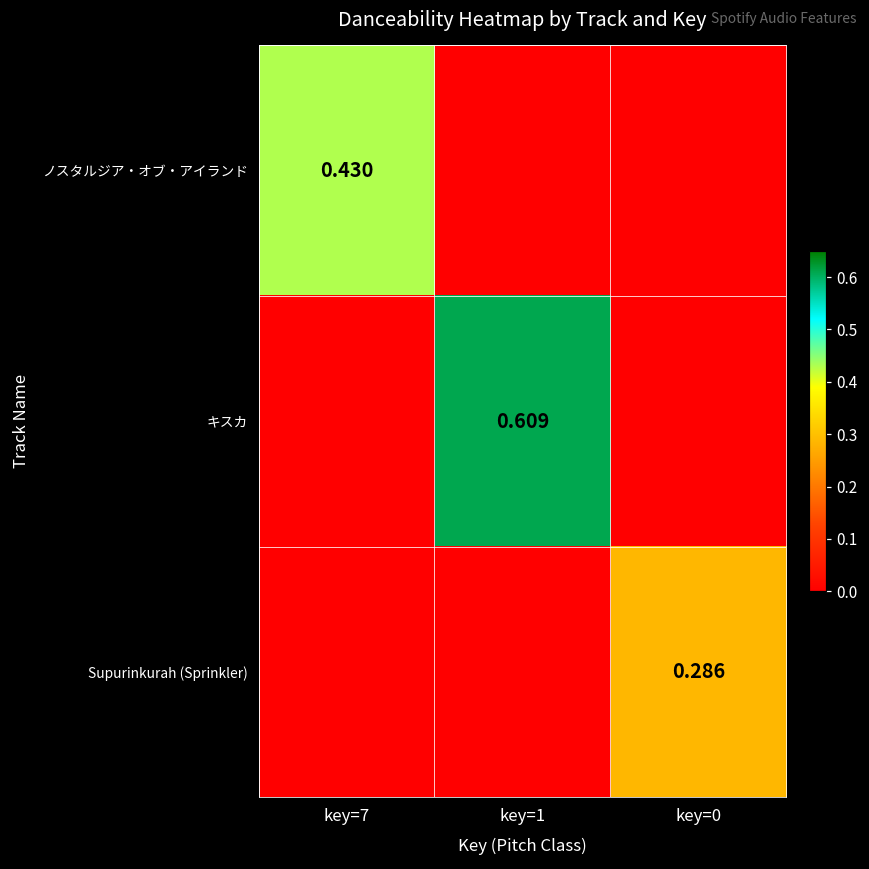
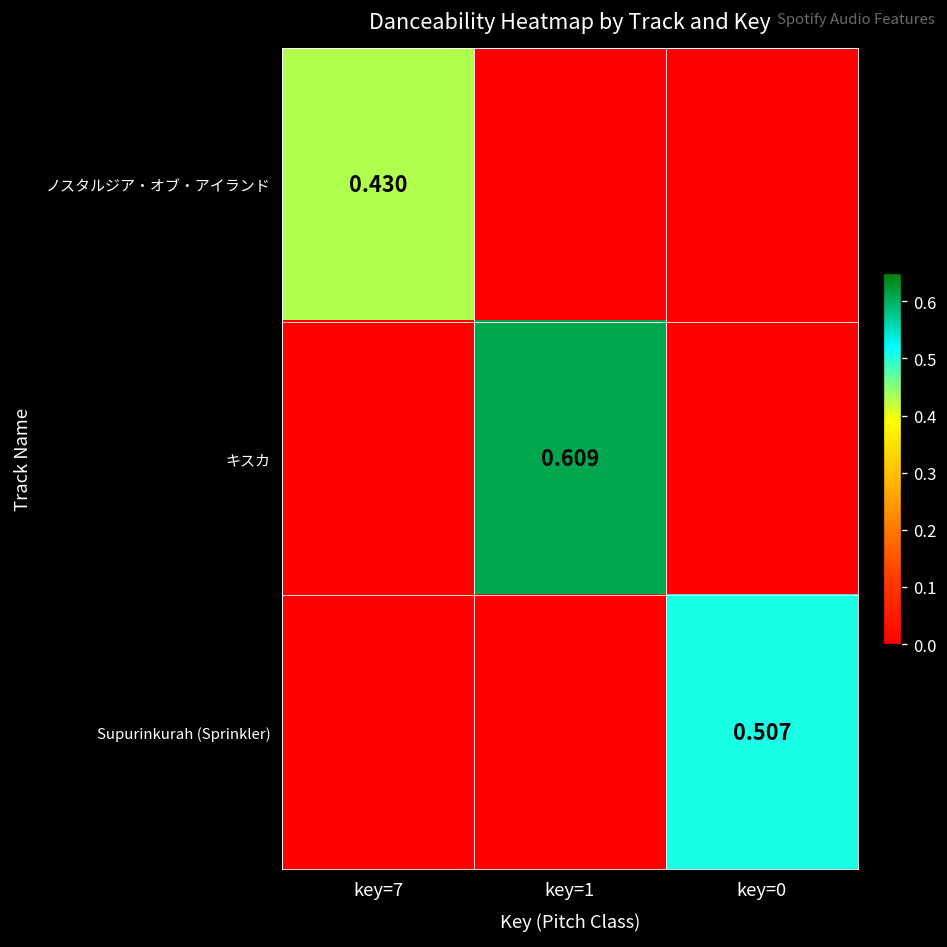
  {
    "ノスタルジア・オブ・アイランド": {
      "key=7": 0.430
    },
    "キスカ": {
      "key=1": 0.609
    },
    "Supurinkurah (Sprinkler)": {
-     "key=0": 0.286
+     "key=0": 0.507
    }
  }
